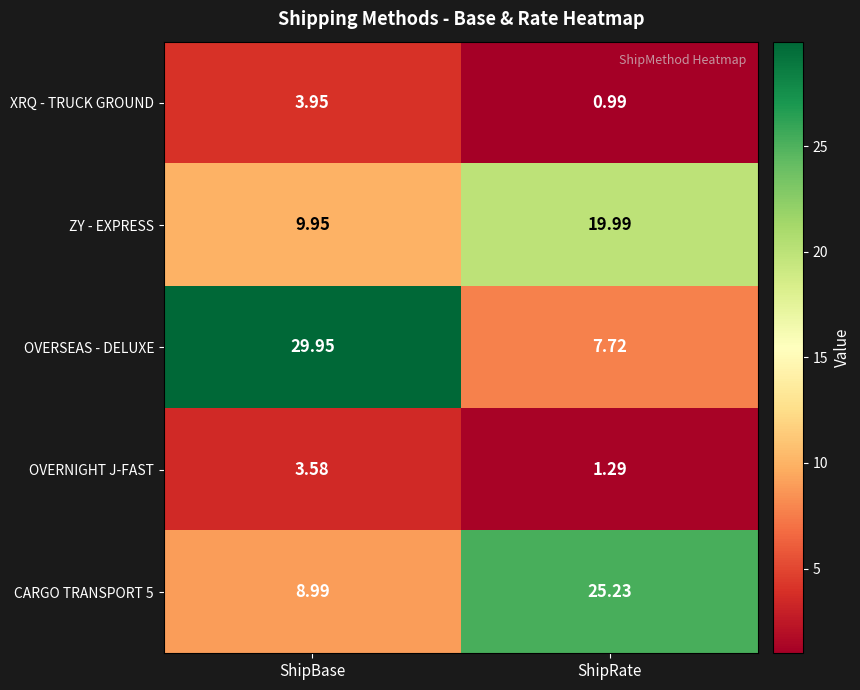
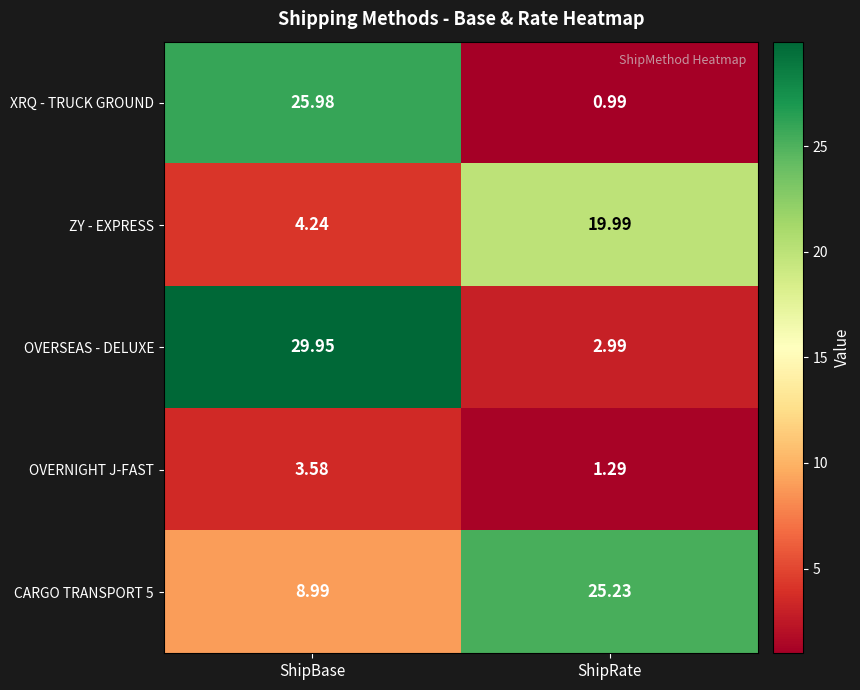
  {
    "XRQ - TRUCK GROUND": {
-     "ShipBase": 3.95
+     "ShipBase": 25.98
    },
    "ZY - EXPRESS": {
-     "ShipBase": 9.95,
+     "ShipBase": 4.24,
      "ShipRate": 19.99
    },
    "OVERSEAS - DELUXE": {
      "ShipBase": 29.95,
-     "ShipRate": 7.72
+     "ShipRate": 2.99
    },
    "OVERNIGHT J-FAST": {
      "ShipBase": 3.58,
      "ShipRate": 1.29
    },
    "CARGO TRANSPORT 5": {
      "ShipBase": 8.99,
      "ShipRate": 25.23
    }
  }
